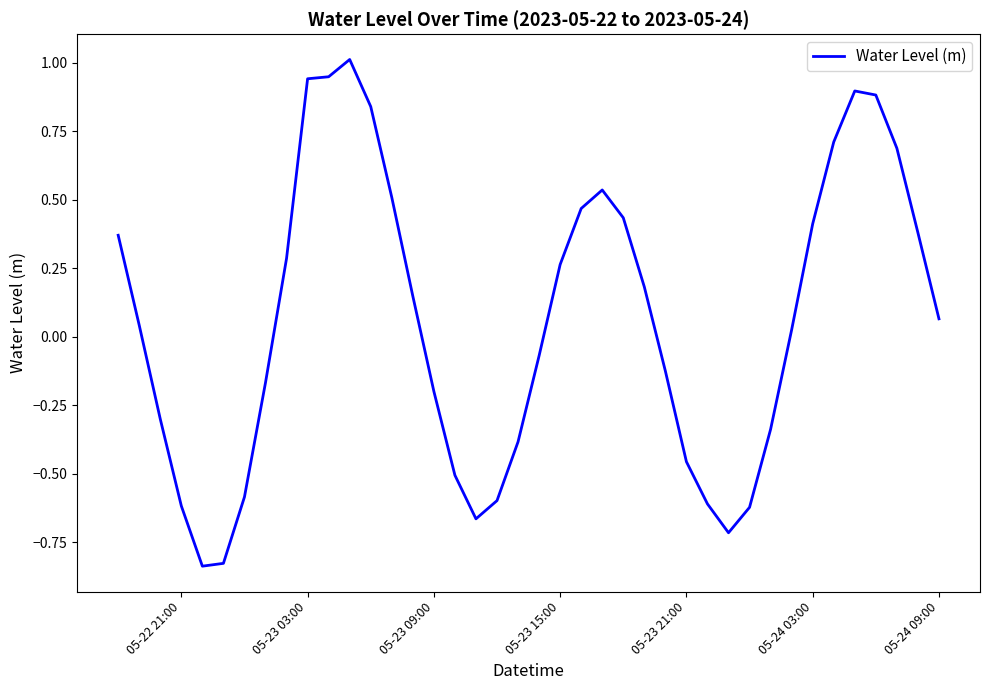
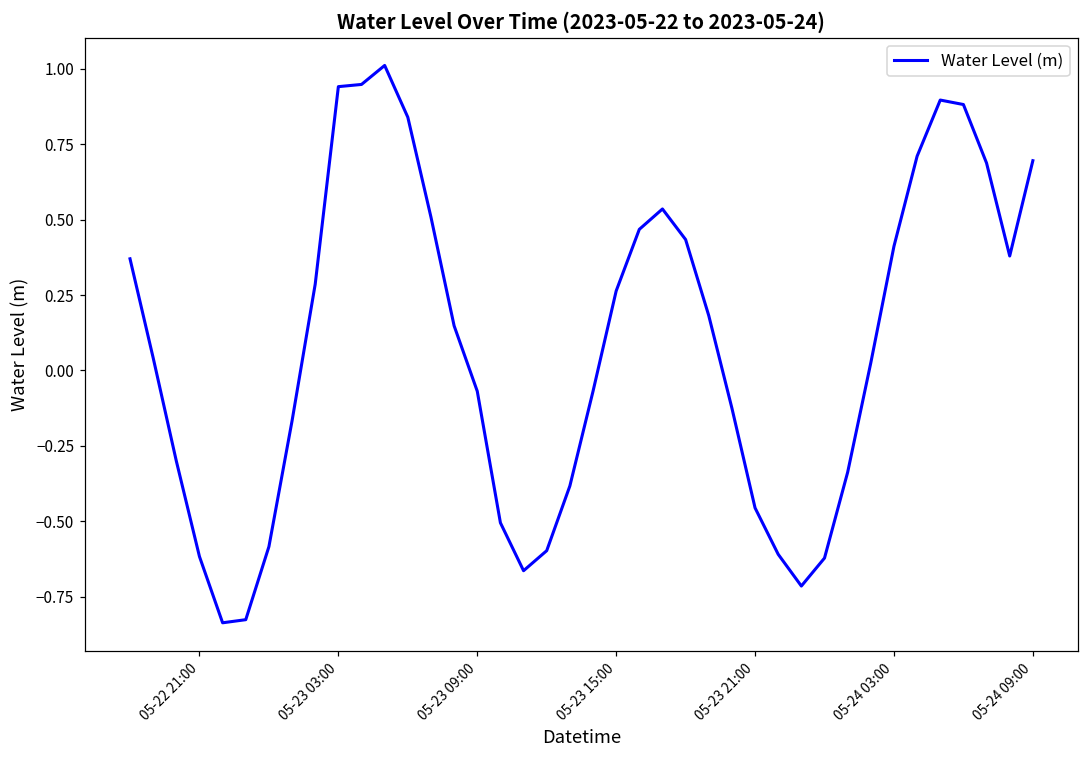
  {
    "05-22 21:00": -0.62,
    "05-23 03:00": 0.94,
-   "05-23 09:00": -0.20,
+   "05-23 09:00": -0.07,
    "05-23 15:00": 0.26,
    "05-23 21:00": -0.46,
    "05-24 03:00": 0.41,
-   "05-24 09:00": 0.07
+   "05-24 09:00": 0.70
  }
